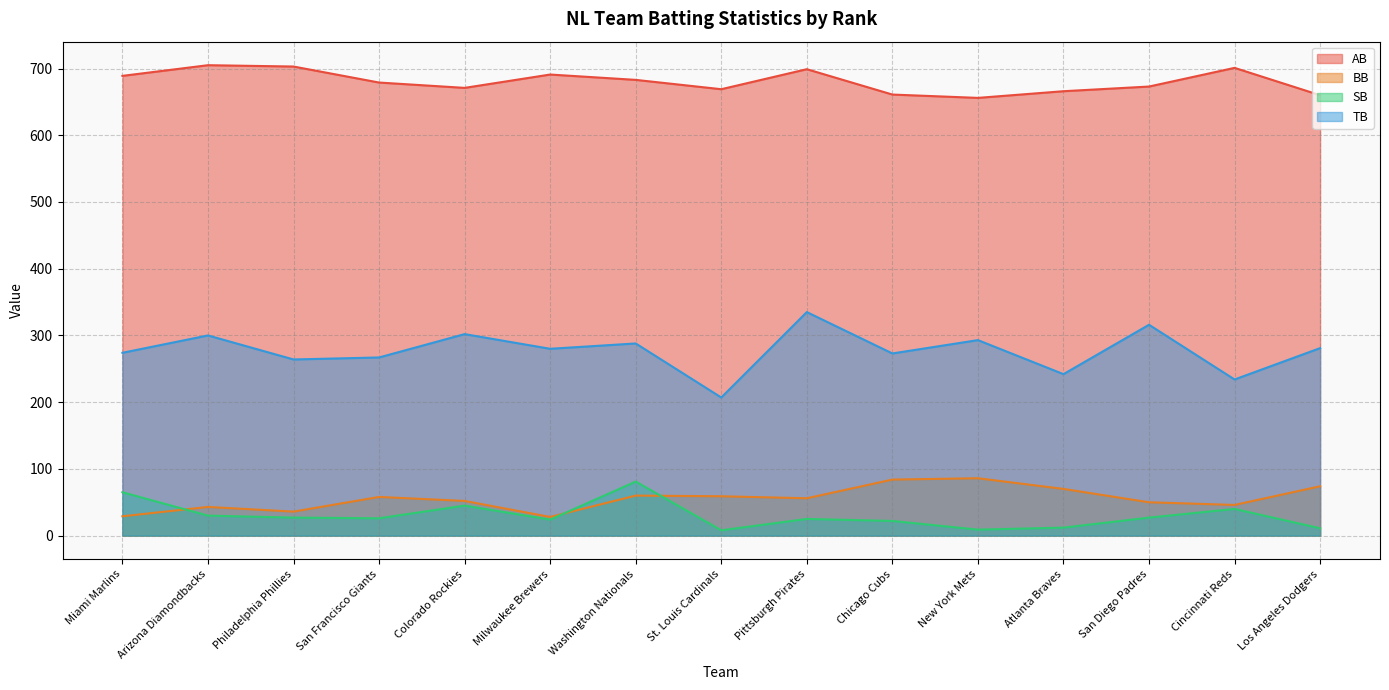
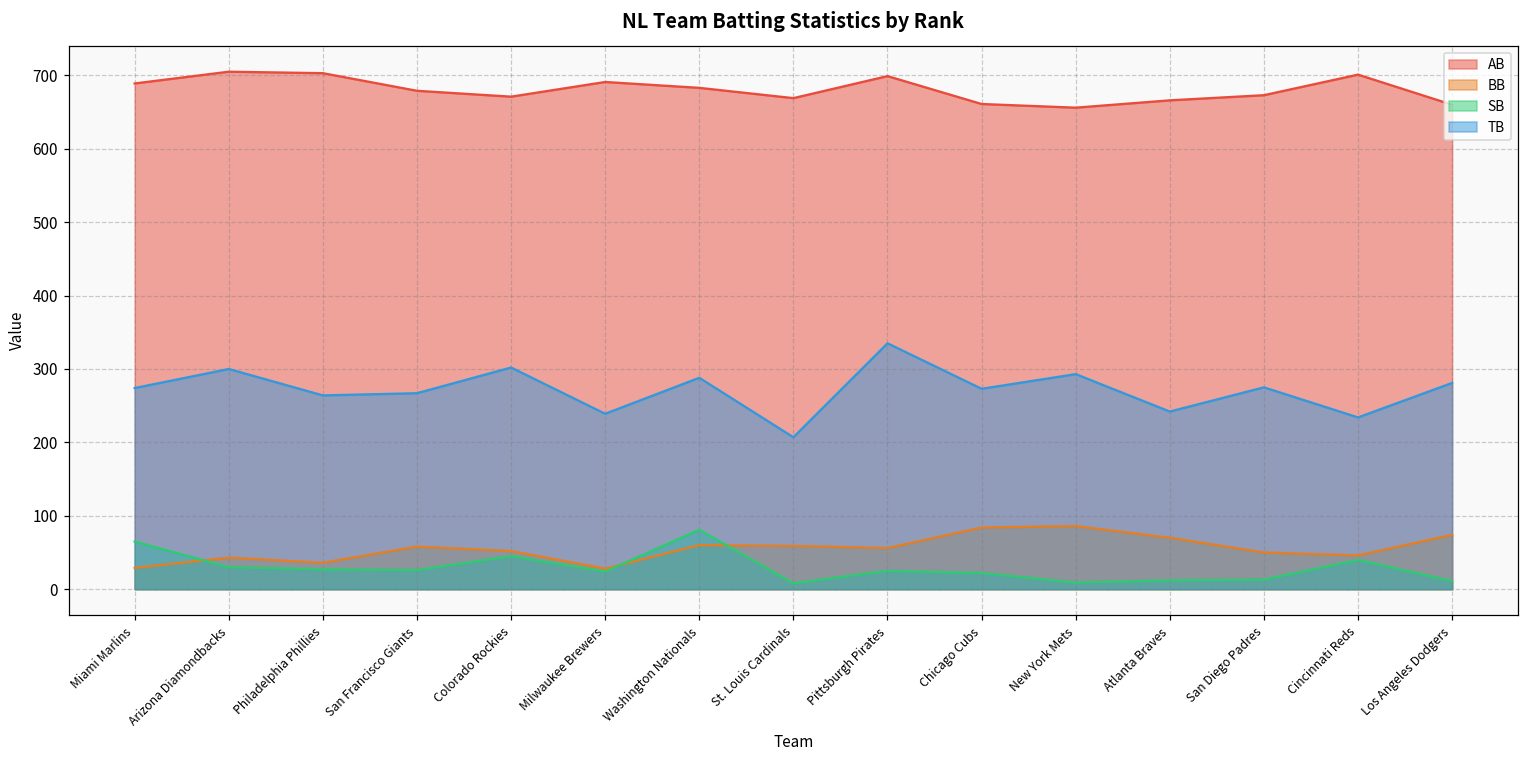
  {
    "SB": {
      "Miami Marlins": 70,
      "Arizona Diamondbacks": 30,
      "Philadelphia Phillies": 30,
      "San Francisco Giants": 30,
      "Colorado Rockies": 50,
      "Milwaukee Brewers": 20,
      "Washington Nationals": 80,
      "St. Louis Cardinals": 10,
      "Pittsburgh Pirates": 30,
      "Chicago Cubs": 20,
      "New York Mets": 10,
      "Atlanta Braves": 10,
-     "San Diego Padres": 30,
+     "San Diego Padres": 10,
      "Cincinnati Reds": 40,
      "Los Angeles Dodgers": 10
    },
    "TB": {
      "Miami Marlins": 270,
      "Arizona Diamondbacks": 300,
      "Philadelphia Phillies": 260,
      "San Francisco Giants": 270,
      "Colorado Rockies": 300,
-     "Milwaukee Brewers": 280,
+     "Milwaukee Brewers": 240,
      "Washington Nationals": 290,
      "St. Louis Cardinals": 210,
      "Pittsburgh Pirates": 340,
      "Chicago Cubs": 270,
      "New York Mets": 290,
      "Atlanta Braves": 240,
-     "San Diego Padres": 320,
+     "San Diego Padres": 280,
      "Cincinnati Reds": 230,
      "Los Angeles Dodgers": 280
    }
  }
